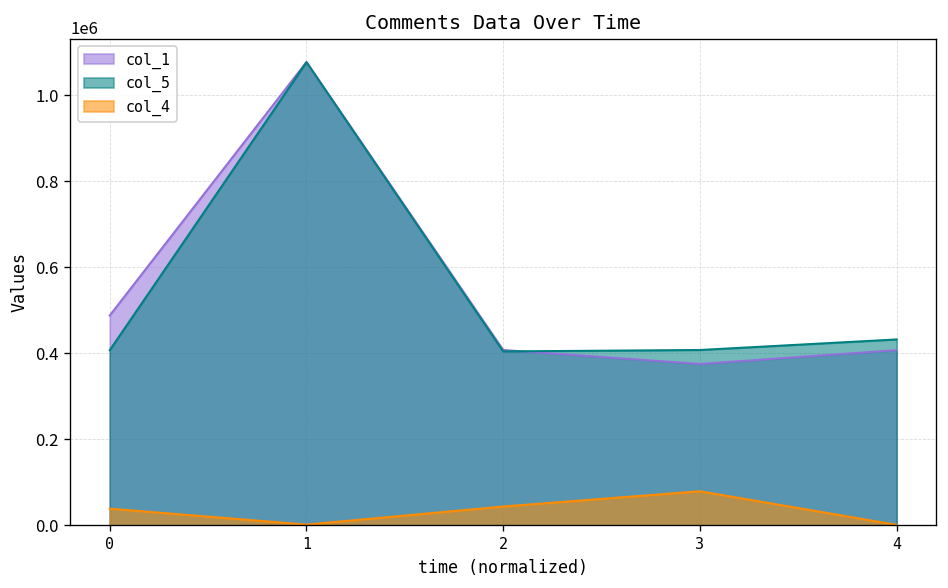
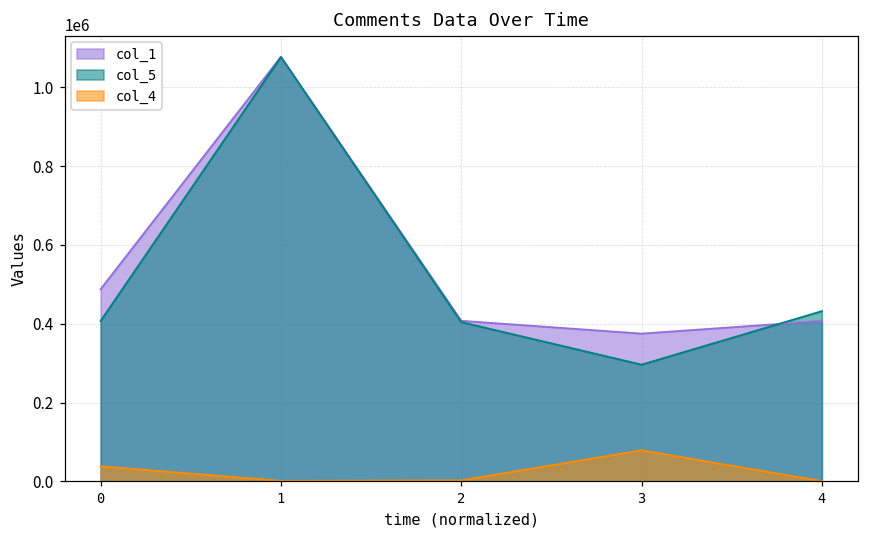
  {
    "col_1": {
      "0": 490000,
      "3": 380000,
      "4": 410000
    },
    "col_5": {
      "0": 410000,
-     "3": 410000,
+     "3": 300000,
      "4": 430000
    },
    "col_4": {
      "0": 40000,
      "1": 0,
-     "2": 40000,
+     "2": 0,
      "3": 80000,
      "4": 0
    }
  }
